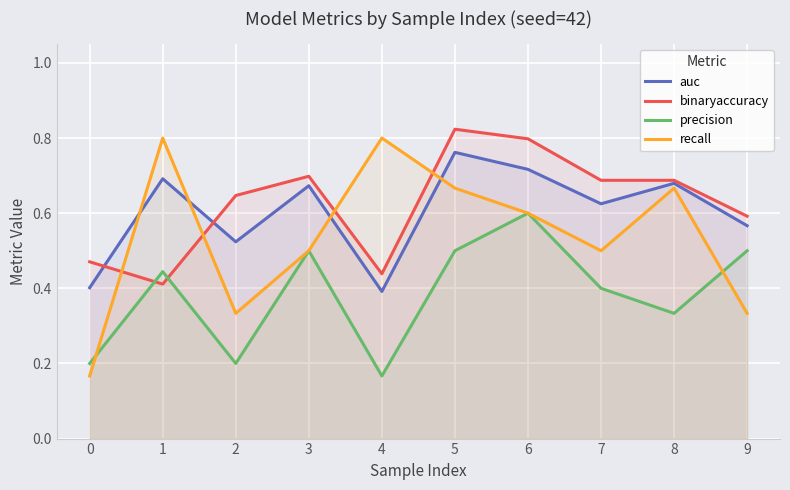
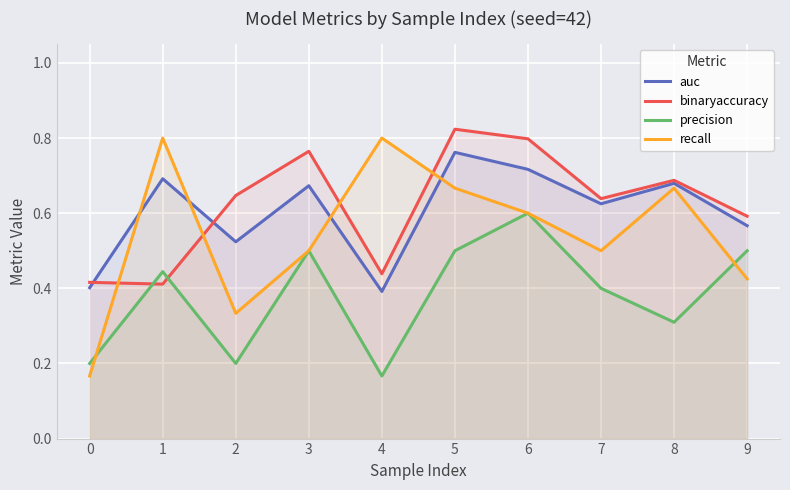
  {
    "auc": {
      "0": 0.40,
      "1": 0.69,
      "2": 0.52,
      "3": 0.67,
      "4": 0.39,
      "5": 0.76,
      "6": 0.72,
      "7": 0.63,
      "8": 0.68,
      "9": 0.57
    },
    "binaryaccuracy": {
-     "0": 0.47,
+     "0": 0.42,
      "1": 0.41,
      "2": 0.65,
-     "3": 0.70,
+     "3": 0.76,
      "4": 0.44,
      "5": 0.82,
      "6": 0.80,
-     "7": 0.69,
+     "7": 0.64,
      "8": 0.69,
      "9": 0.59
    },
    "precision": {
      "0": 0.20,
      "1": 0.44,
      "2": 0.20,
      "4": 0.17,
      "5": 0.50,
      "7": 0.40,
-     "8": 0.33,
+     "8": 0.31,
      "9": 0.50
    },
    "recall": {
      "0": 0.17,
      "1": 0.80,
      "2": 0.33,
      "4": 0.80,
      "5": 0.67,
      "7": 0.50,
      "8": 0.67,
-     "9": 0.33
+     "9": 0.43
    }
  }
